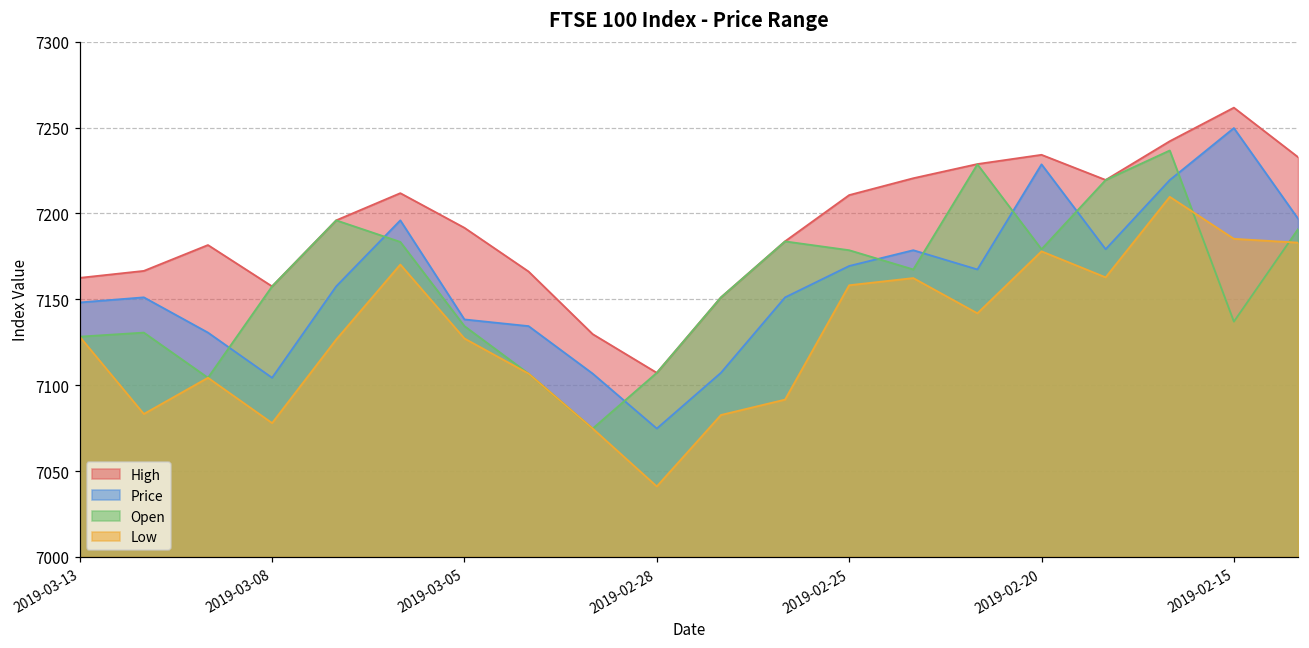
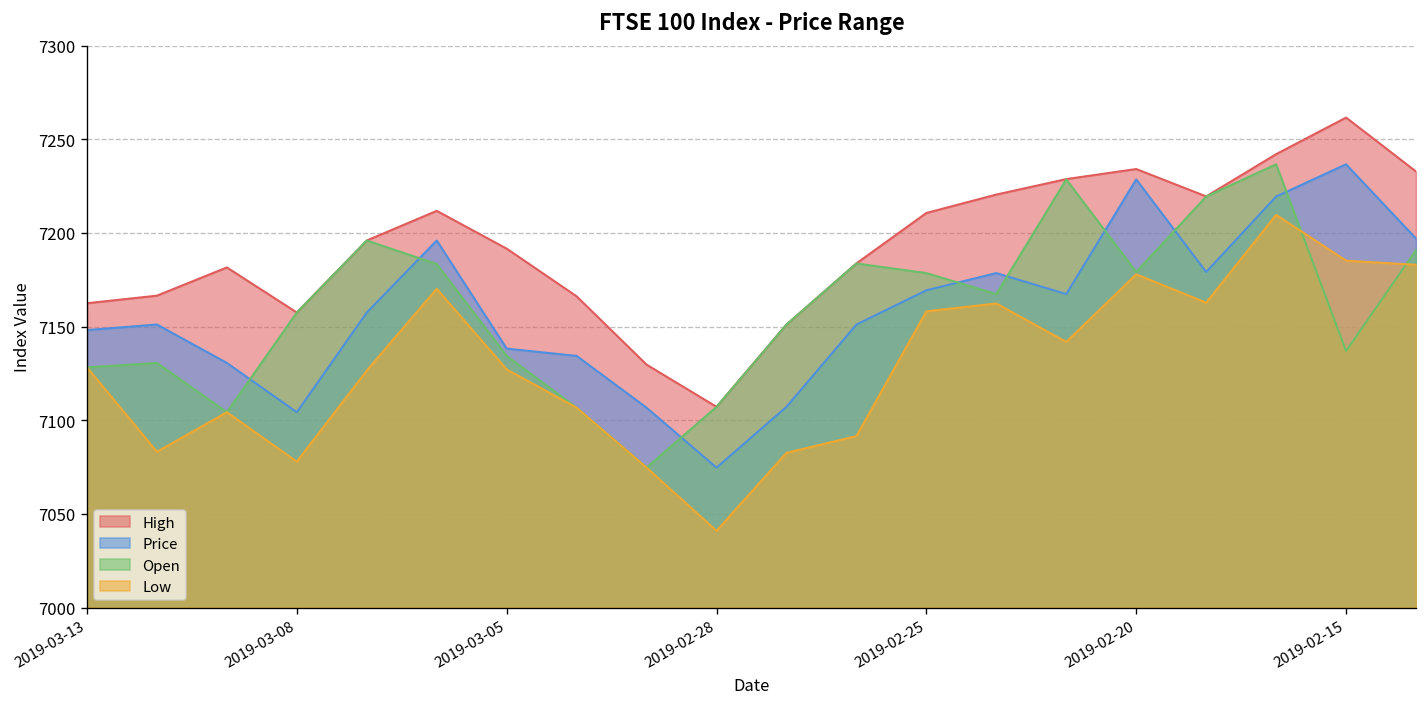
  {
    "High": {
      "2019-03-13": 7163,
      "2019-03-05": 7192,
      "2019-02-25": 7211,
      "2019-02-20": 7234,
      "2019-02-15": 7262
    },
    "Price": {
      "2019-03-13": 7148,
      "2019-03-08": 7104,
      "2019-03-05": 7138,
      "2019-02-28": 7075,
      "2019-02-25": 7169,
      "2019-02-20": 7229,
-     "2019-02-15": 7250
+     "2019-02-15": 7237
    },
    "Open": {
      "2019-03-05": 7134,
      "2019-02-25": 7179,
      "2019-02-15": 7137
    },
    "Low": {
      "2019-03-08": 7078,
      "2019-03-05": 7127,
      "2019-02-28": 7041,
      "2019-02-25": 7158,
      "2019-02-15": 7185
    }
  }
